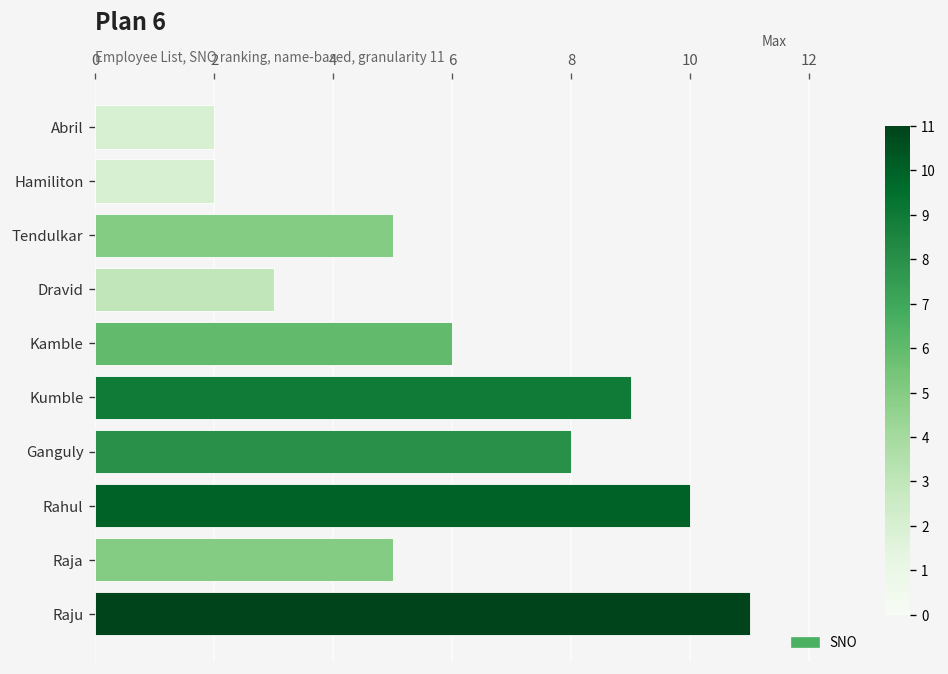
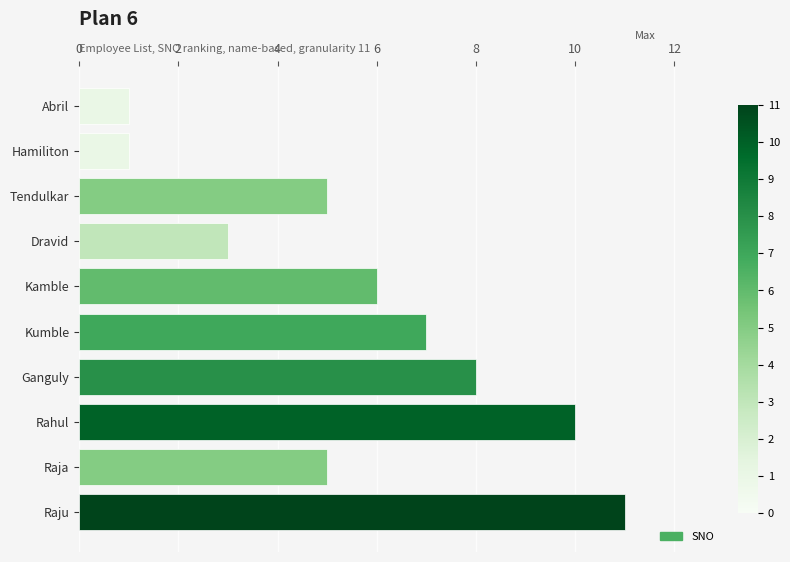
  {
-   "Abril": 2,
-   "Hamiliton": 2,
+   "Abril": 1,
+   "Hamiliton": 1,
    "Dravid": 3,
    "Kamble": 6,
-   "Kumble": 9,
+   "Kumble": 7,
    "Ganguly": 8,
    "Rahul": 10,
    "Raja": 5,
    "Raju": 11
  }
